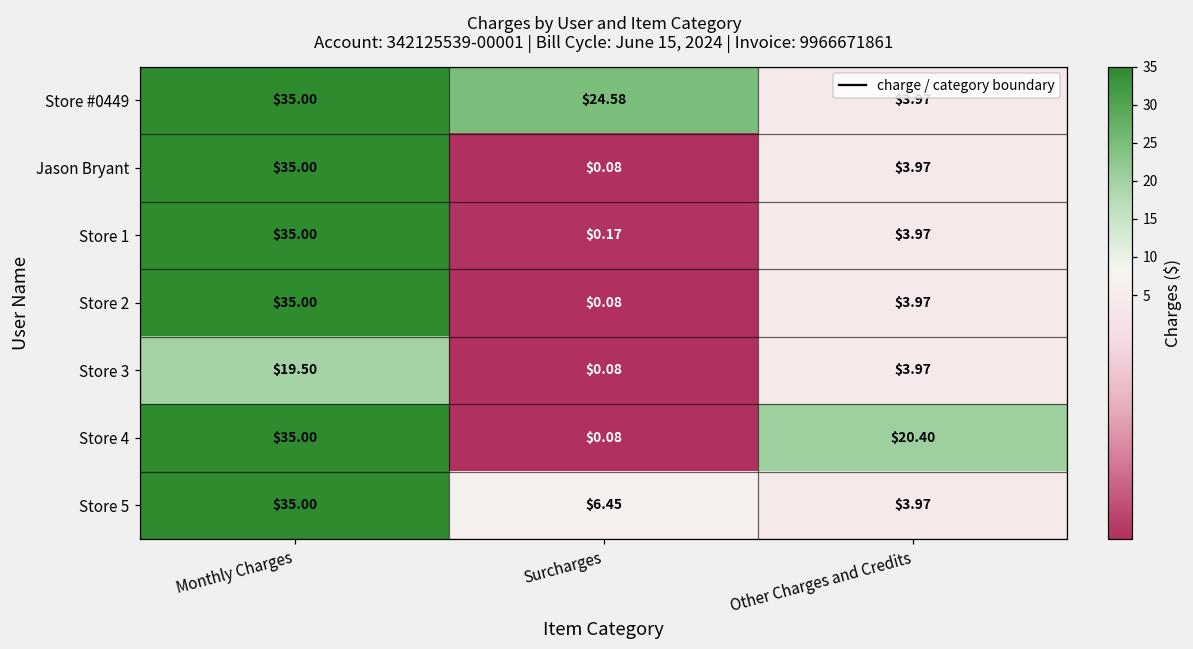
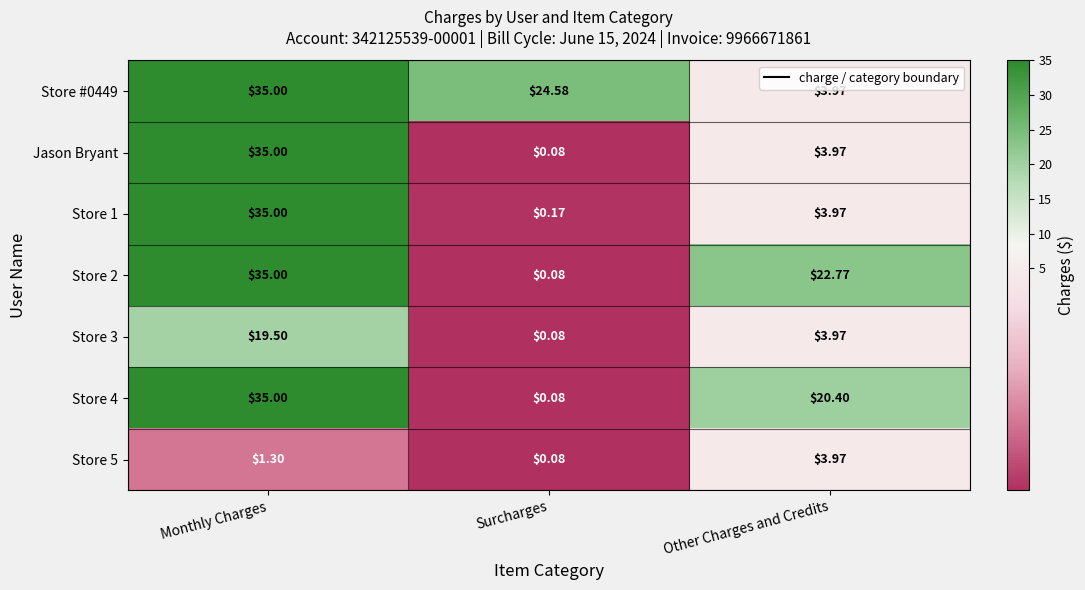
  {
    "Store #0449": {
      "Monthly Charges": "$35.00",
      "Surcharges": "$24.58"
    },
    "Jason Bryant": {
      "Monthly Charges": "$35.00",
      "Surcharges": "$0.08",
      "Other Charges and Credits": "$3.97"
    },
    "Store 1": {
      "Monthly Charges": "$35.00",
      "Surcharges": "$0.17",
      "Other Charges and Credits": "$3.97"
    },
    "Store 2": {
      "Monthly Charges": "$35.00",
      "Surcharges": "$0.08",
-     "Other Charges and Credits": "$3.97"
+     "Other Charges and Credits": "$22.77"
    },
    "Store 3": {
      "Monthly Charges": "$19.50",
      "Surcharges": "$0.08",
      "Other Charges and Credits": "$3.97"
    },
    "Store 4": {
      "Monthly Charges": "$35.00",
      "Surcharges": "$0.08",
      "Other Charges and Credits": "$20.40"
    },
    "Store 5": {
-     "Monthly Charges": "$35.00",
-     "Surcharges": "$6.45",
+     "Monthly Charges": "$1.30",
+     "Surcharges": "$0.08",
      "Other Charges and Credits": "$3.97"
    }
  }
